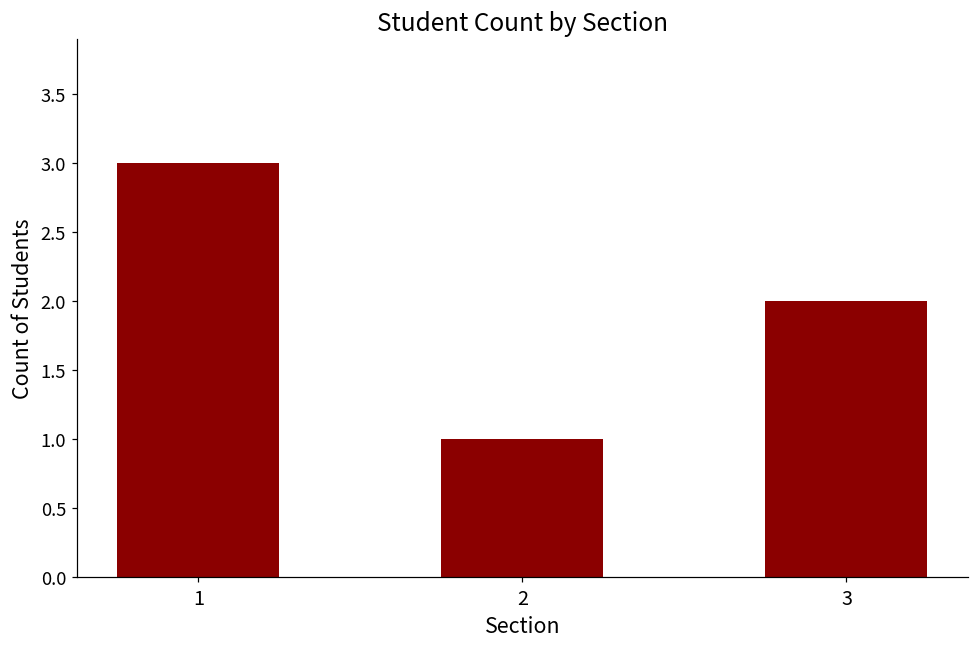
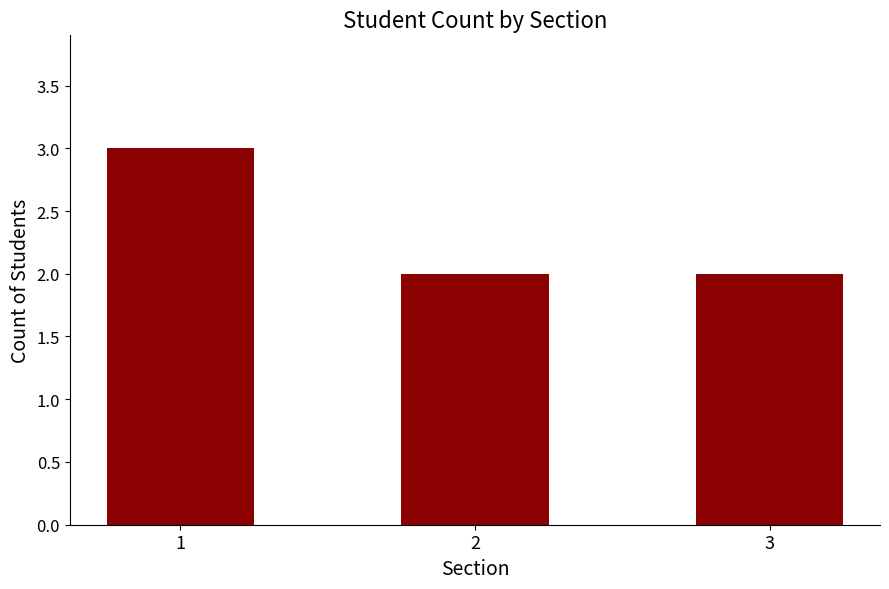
  {
    "1": 3,
-   "2": 1,
+   "2": 2,
    "3": 2
  }
